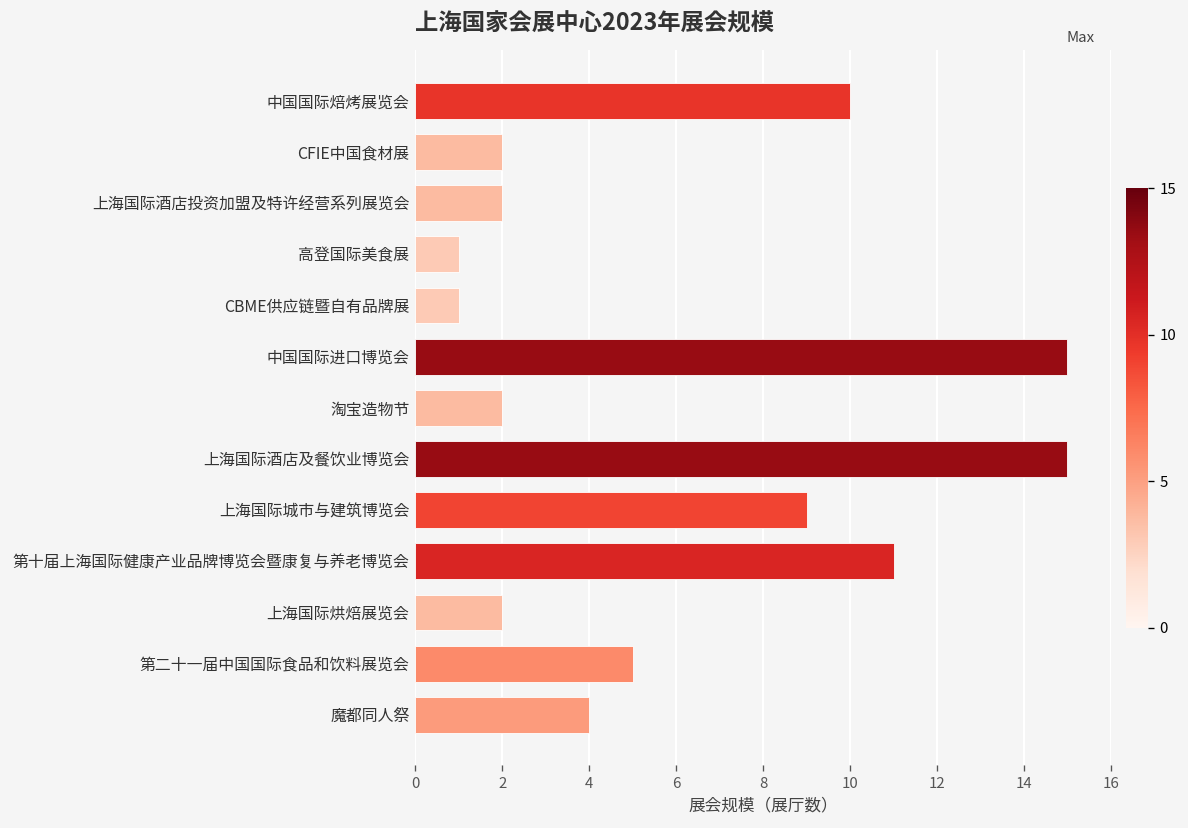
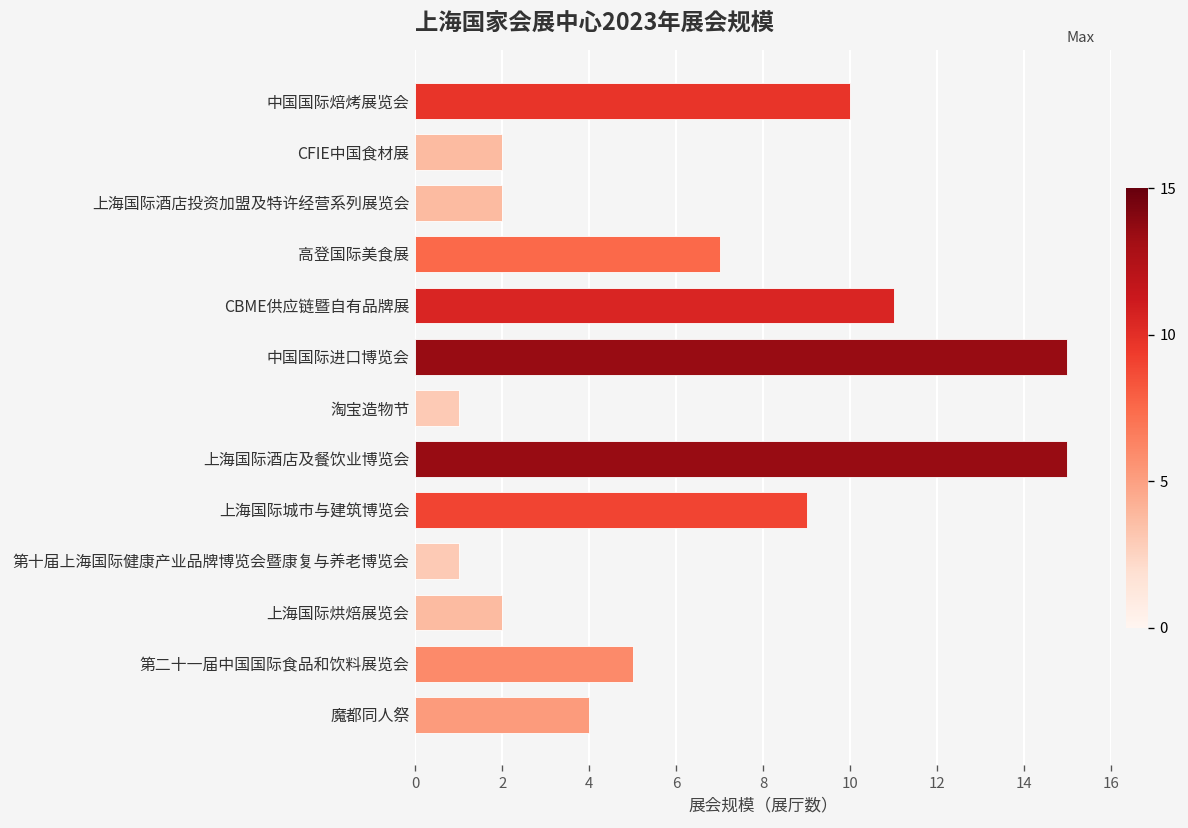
  {
    "中国国际焙烤展览会": 10,
    "CFIE中国食材展": 2,
    "上海国际酒店投资加盟及特许经营系列展览会": 2,
-   "高登国际美食展": 1,
-   "CBME供应链暨自有品牌展": 1,
+   "高登国际美食展": 7,
+   "CBME供应链暨自有品牌展": 11,
    "中国国际进口博览会": 15,
-   "淘宝造物节": 2,
+   "淘宝造物节": 1,
    "上海国际酒店及餐饮业博览会": 15,
    "上海国际城市与建筑博览会": 9,
-   "第十届上海国际健康产业品牌博览会暨康复与养老博览会": 11,
+   "第十届上海国际健康产业品牌博览会暨康复与养老博览会": 1,
    "上海国际烘焙展览会": 2,
    "第二十一届中国国际食品和饮料展览会": 5,
    "魔都同人祭": 4
  }
